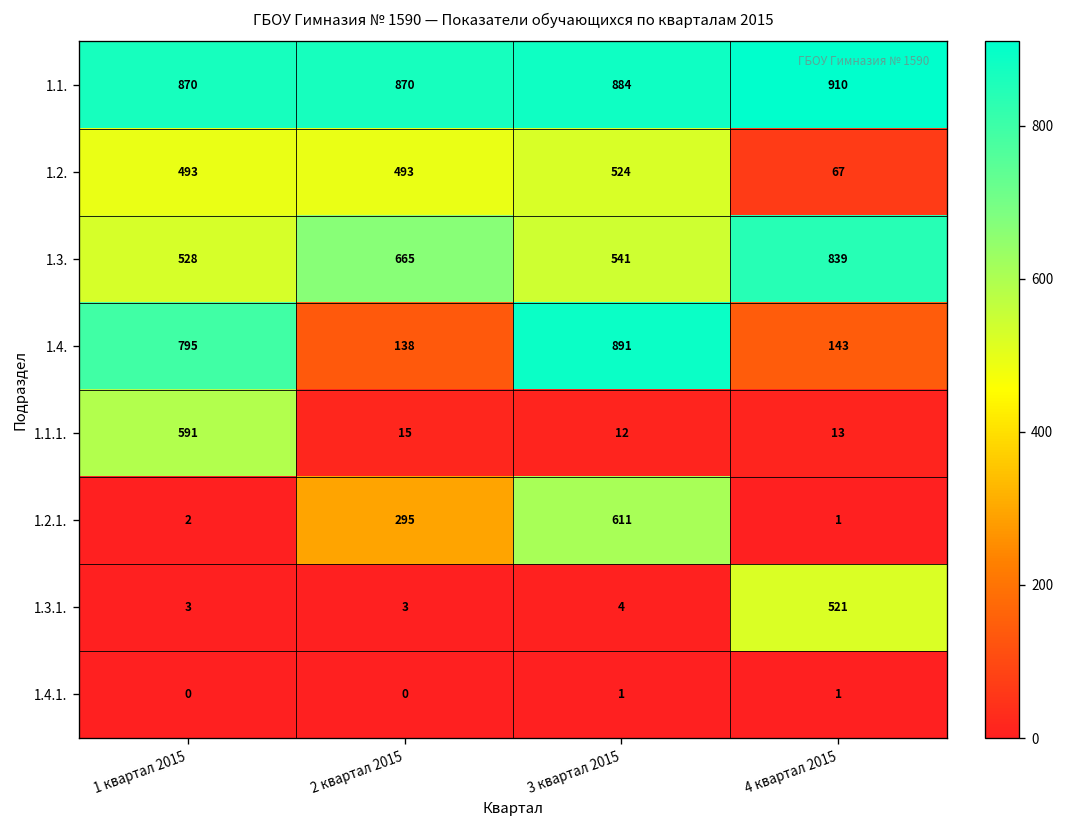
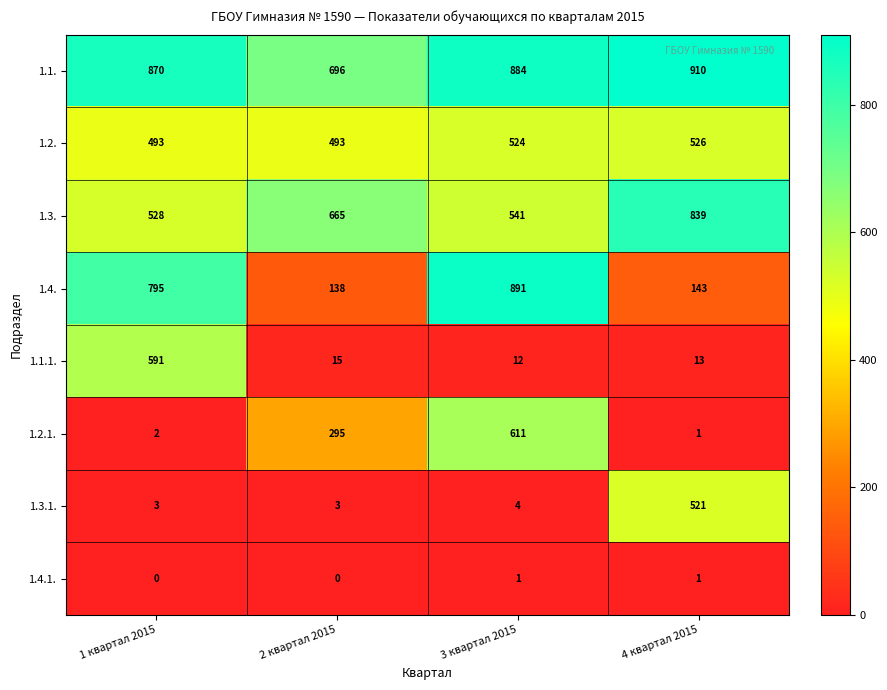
  {
    "1.1.": {
      "1 квартал 2015": 870,
-     "2 квартал 2015": 870,
+     "2 квартал 2015": 696,
      "3 квартал 2015": 884
    },
    "1.2.": {
      "1 квартал 2015": 493,
      "2 квартал 2015": 493,
      "3 квартал 2015": 524,
-     "4 квартал 2015": 67
+     "4 квартал 2015": 526
    },
    "1.3.": {
      "1 квартал 2015": 528,
      "2 квартал 2015": 665,
      "3 квартал 2015": 541,
      "4 квартал 2015": 839
    },
    "1.4.": {
      "1 квартал 2015": 795,
      "2 квартал 2015": 138,
      "3 квартал 2015": 891,
      "4 квартал 2015": 143
    },
    "1.1.1.": {
      "1 квартал 2015": 591,
      "2 квартал 2015": 15,
      "3 квартал 2015": 12,
      "4 квартал 2015": 13
    },
    "1.2.1.": {
      "1 квартал 2015": 2,
      "2 квартал 2015": 295,
      "3 квартал 2015": 611,
      "4 квартал 2015": 1
    },
    "1.3.1.": {
      "1 квартал 2015": 3,
      "2 квартал 2015": 3,
      "3 квартал 2015": 4,
      "4 квартал 2015": 521
    },
    "1.4.1.": {
      "1 квартал 2015": 0,
      "2 квартал 2015": 0,
      "3 квартал 2015": 1,
      "4 квартал 2015": 1
    }
  }
